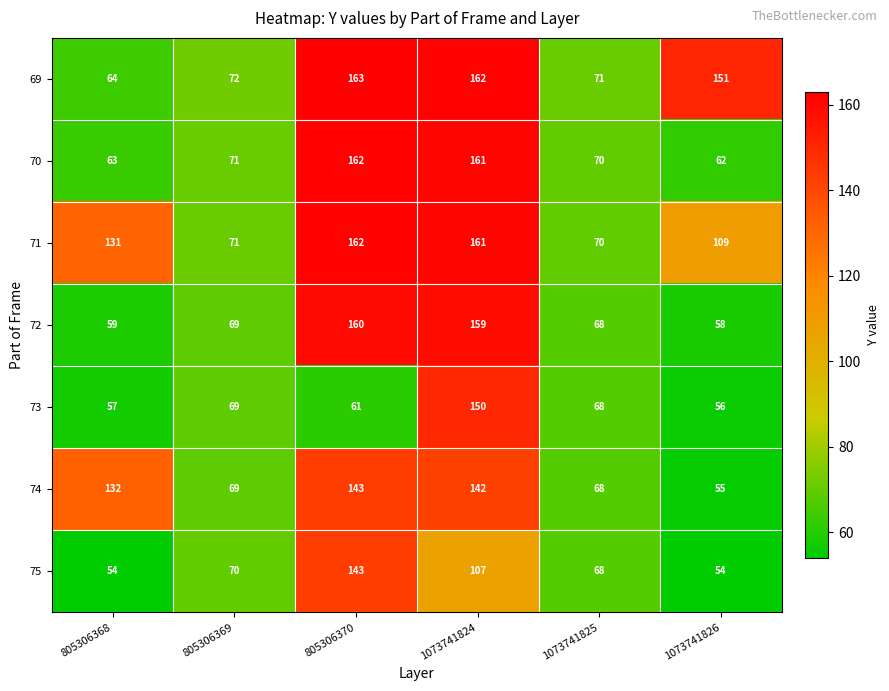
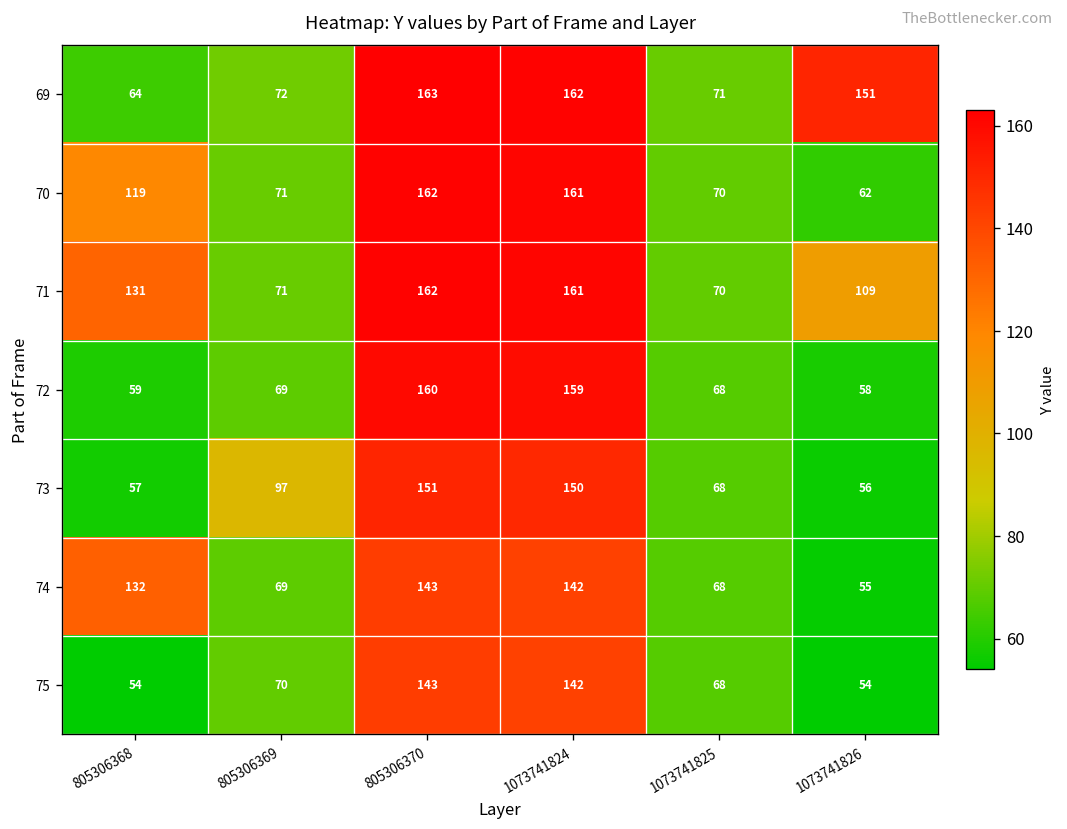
  {
    "69": {
      "805306368": 64,
      "805306369": 72,
      "805306370": 163,
      "1073741824": 162,
      "1073741825": 71,
      "1073741826": 151
    },
    "70": {
-     "805306368": 63,
+     "805306368": 119,
      "805306369": 71,
      "805306370": 162,
      "1073741824": 161,
      "1073741825": 70,
      "1073741826": 62
    },
    "71": {
      "805306368": 131,
      "805306369": 71,
      "805306370": 162,
      "1073741824": 161,
      "1073741825": 70,
      "1073741826": 109
    },
    "72": {
      "805306368": 59,
      "805306369": 69,
      "805306370": 160,
      "1073741824": 159,
      "1073741825": 68,
      "1073741826": 58
    },
    "73": {
      "805306368": 57,
-     "805306369": 69,
-     "805306370": 61,
+     "805306369": 97,
+     "805306370": 151,
      "1073741824": 150,
      "1073741825": 68,
      "1073741826": 56
    },
    "74": {
      "805306368": 132,
      "805306369": 69,
      "805306370": 143,
      "1073741824": 142,
      "1073741825": 68,
      "1073741826": 55
    },
    "75": {
      "805306368": 54,
      "805306369": 70,
      "805306370": 143,
-     "1073741824": 107,
+     "1073741824": 142,
      "1073741825": 68,
      "1073741826": 54
    }
  }
